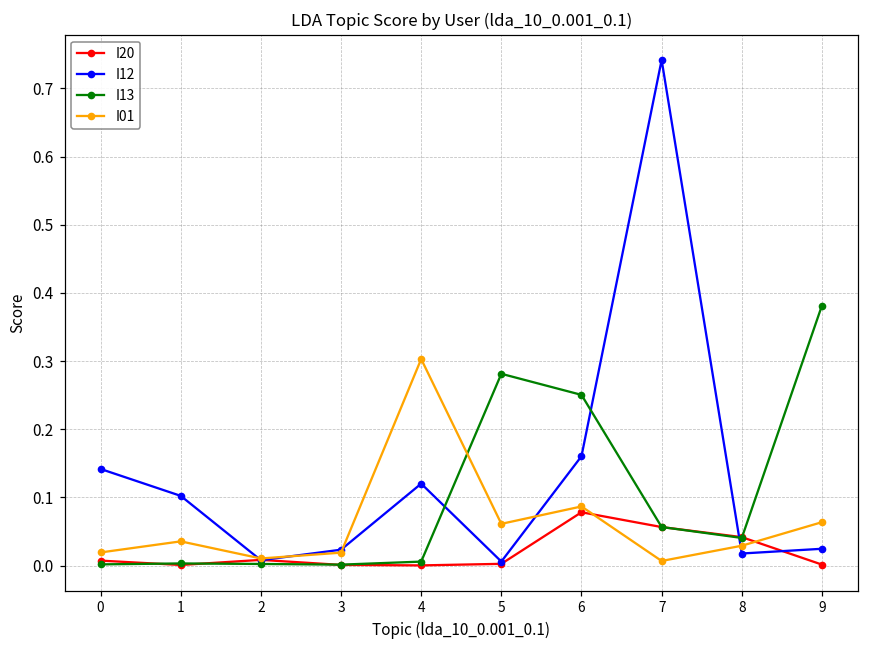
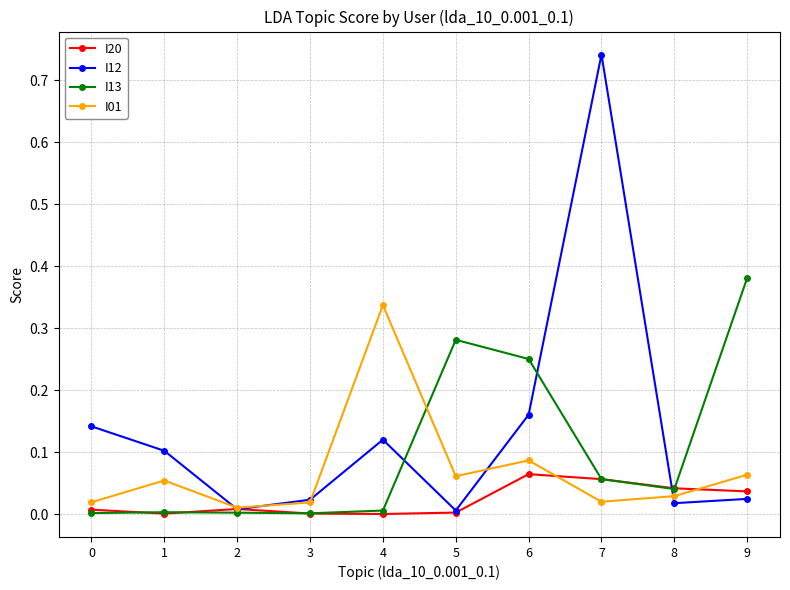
  {
    "I20": {
      "0": 0.01,
      "4": 0.00,
-     "6": 0.08,
-     "9": 0.00
+     "6": 0.06,
+     "9": 0.04
    },
    "I12": {
      "0": 0.14,
      "1": 0.10,
      "3": 0.02,
      "4": 0.12,
      "6": 0.16,
      "7": 0.74,
      "8": 0.02,
      "9": 0.02
    },
    "I13": {
      "0": 0.00,
      "2": 0.00,
      "4": 0.01,
      "5": 0.28,
      "6": 0.25,
      "9": 0.38
    },
    "I01": {
      "0": 0.02,
-     "1": 0.04,
+     "1": 0.05,
      "3": 0.02,
-     "4": 0.30,
+     "4": 0.34,
      "5": 0.06,
      "6": 0.09,
-     "7": 0.01,
+     "7": 0.02,
      "8": 0.03,
      "9": 0.06
    }
  }
